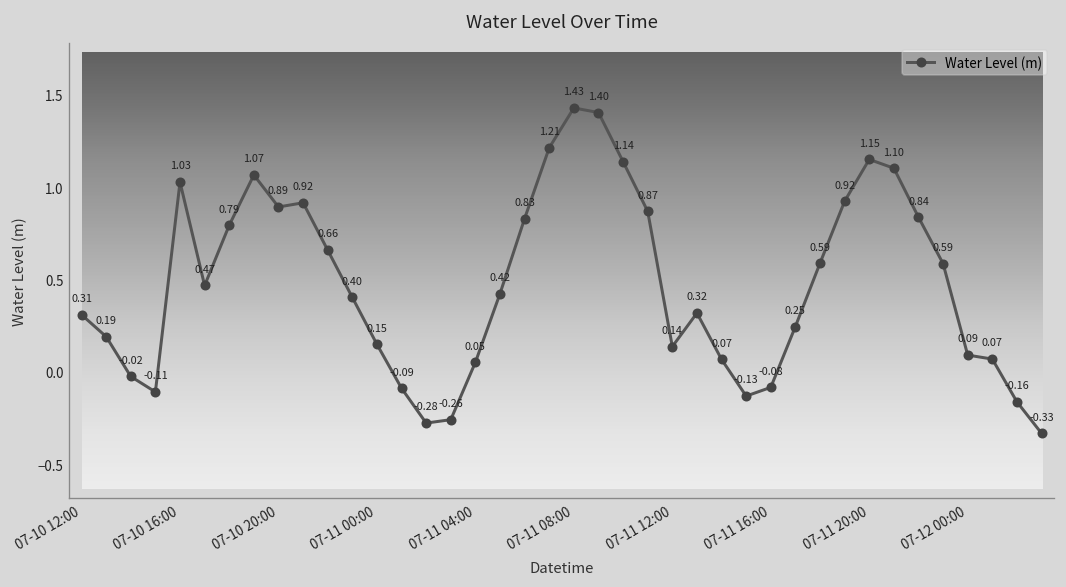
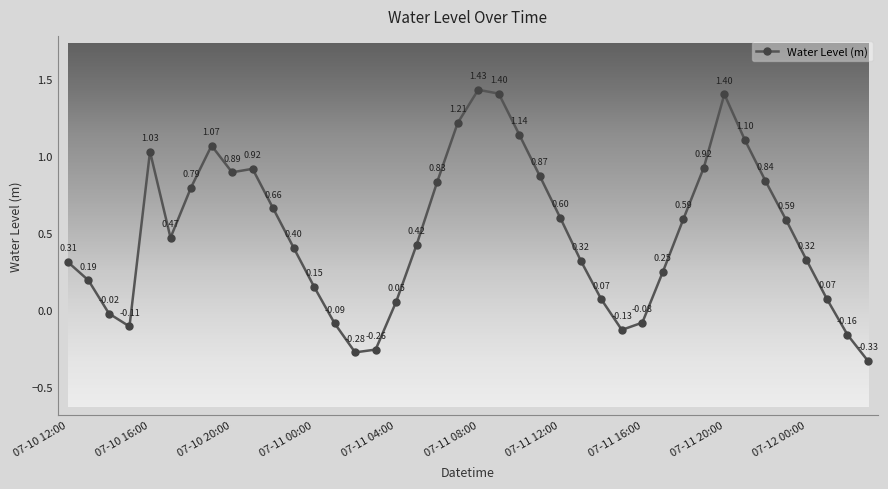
  {
    "07-10 12:00": 0.31,
    "07-10 16:00": 1.03,
    "07-10 20:00": 0.89,
    "07-11 00:00": 0.15,
    "07-11 04:00": 0.05,
    "07-11 08:00": 1.43,
-   "07-11 12:00": 0.14,
+   "07-11 12:00": 0.60,
    "07-11 16:00": -0.08,
-   "07-11 20:00": 1.15,
-   "07-12 00:00": 0.09
+   "07-11 20:00": 1.40,
+   "07-12 00:00": 0.32
  }
